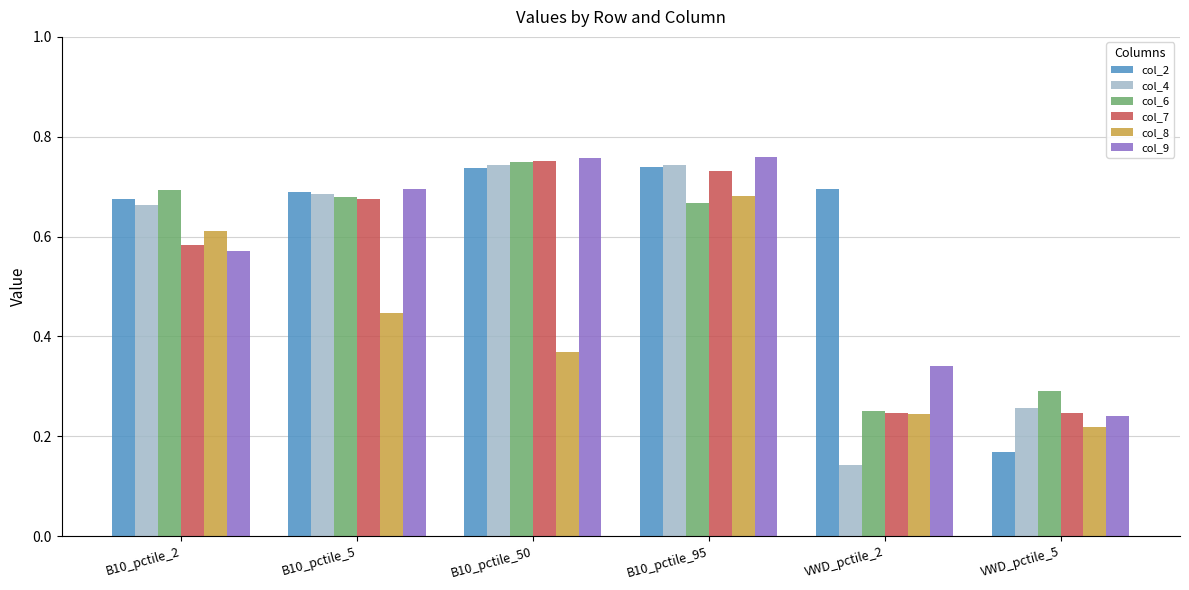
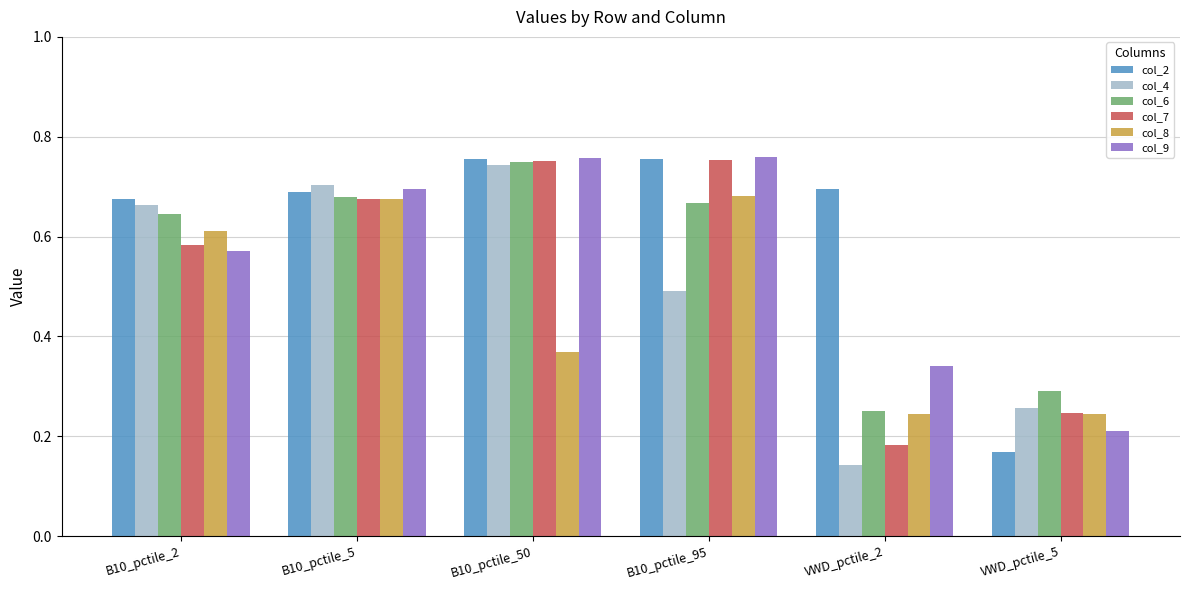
  {
    "col_2": {
      "B10_pctile_2": 0.68,
      "B10_pctile_5": 0.69,
-     "B10_pctile_50": 0.74,
-     "B10_pctile_95": 0.74,
+     "B10_pctile_50": 0.75,
+     "B10_pctile_95": 0.76,
      "VWD_pctile_2": 0.69,
      "VWD_pctile_5": 0.17
    },
    "col_4": {
      "B10_pctile_2": 0.66,
-     "B10_pctile_5": 0.69,
+     "B10_pctile_5": 0.70,
      "B10_pctile_50": 0.74,
-     "B10_pctile_95": 0.74,
+     "B10_pctile_95": 0.49,
      "VWD_pctile_2": 0.14,
      "VWD_pctile_5": 0.26
    },
    "col_6": {
-     "B10_pctile_2": 0.69,
+     "B10_pctile_2": 0.65,
      "B10_pctile_5": 0.68,
      "B10_pctile_50": 0.75,
      "B10_pctile_95": 0.67,
      "VWD_pctile_2": 0.25,
      "VWD_pctile_5": 0.29
    },
    "col_7": {
      "B10_pctile_2": 0.58,
      "B10_pctile_5": 0.68,
      "B10_pctile_50": 0.75,
-     "B10_pctile_95": 0.73,
-     "VWD_pctile_2": 0.25,
+     "B10_pctile_95": 0.75,
+     "VWD_pctile_2": 0.18,
      "VWD_pctile_5": 0.25
    },
    "col_8": {
      "B10_pctile_2": 0.61,
-     "B10_pctile_5": 0.45,
+     "B10_pctile_5": 0.68,
      "B10_pctile_50": 0.37,
      "B10_pctile_95": 0.68,
      "VWD_pctile_2": 0.24,
-     "VWD_pctile_5": 0.22
+     "VWD_pctile_5": 0.24
    },
    "col_9": {
      "B10_pctile_2": 0.57,
      "B10_pctile_5": 0.70,
      "B10_pctile_50": 0.76,
      "B10_pctile_95": 0.76,
      "VWD_pctile_2": 0.34,
-     "VWD_pctile_5": 0.24
+     "VWD_pctile_5": 0.21
    }
  }
